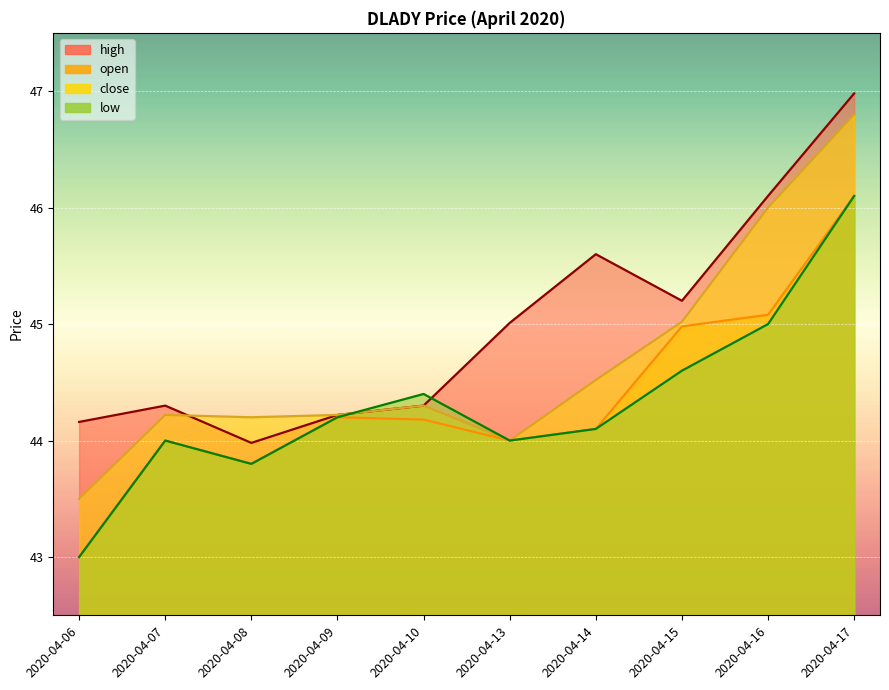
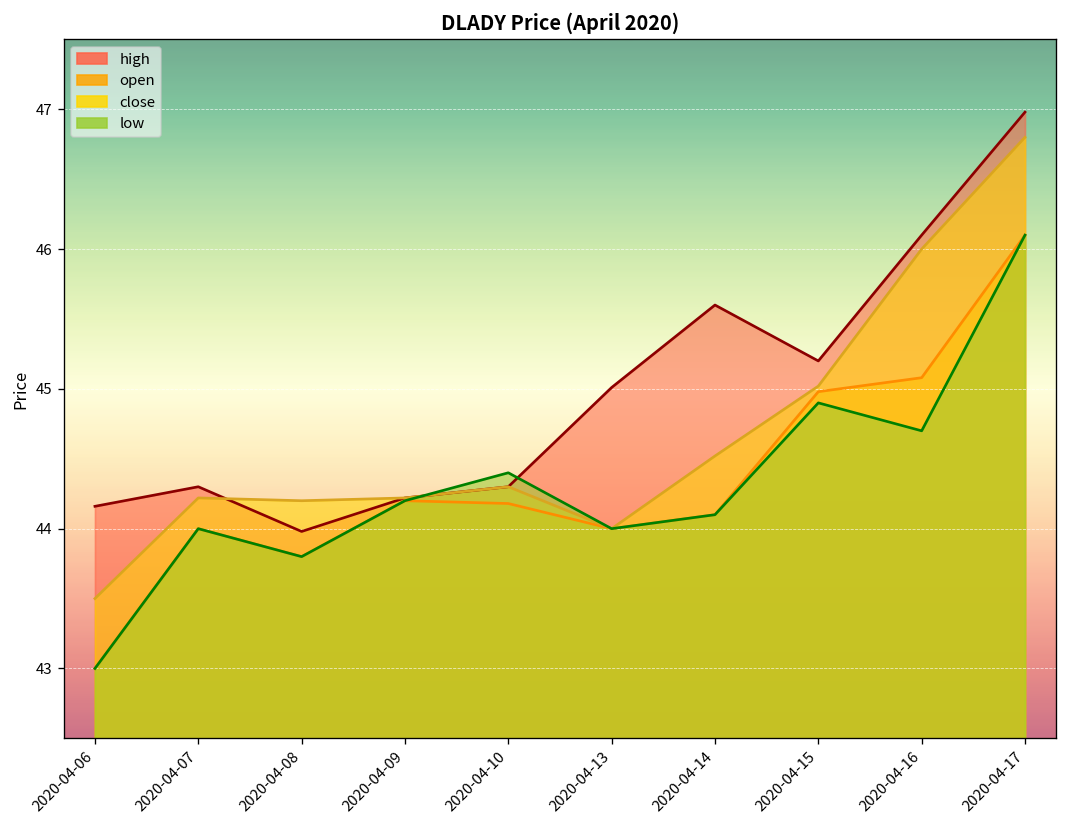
  {
    "high": {
      "2020-04-06": 44.16,
      "2020-04-07": 44.3,
      "2020-04-08": 44.0,
      "2020-04-13": 45.0,
      "2020-04-14": 45.6,
      "2020-04-15": 45.2,
      "2020-04-16": 46.1,
      "2020-04-17": 47.0
    },
    "low": {
      "2020-04-10": 44.4,
-     "2020-04-15": 44.6,
-     "2020-04-16": 45.0
+     "2020-04-15": 44.9,
+     "2020-04-16": 44.7
    }
  }
